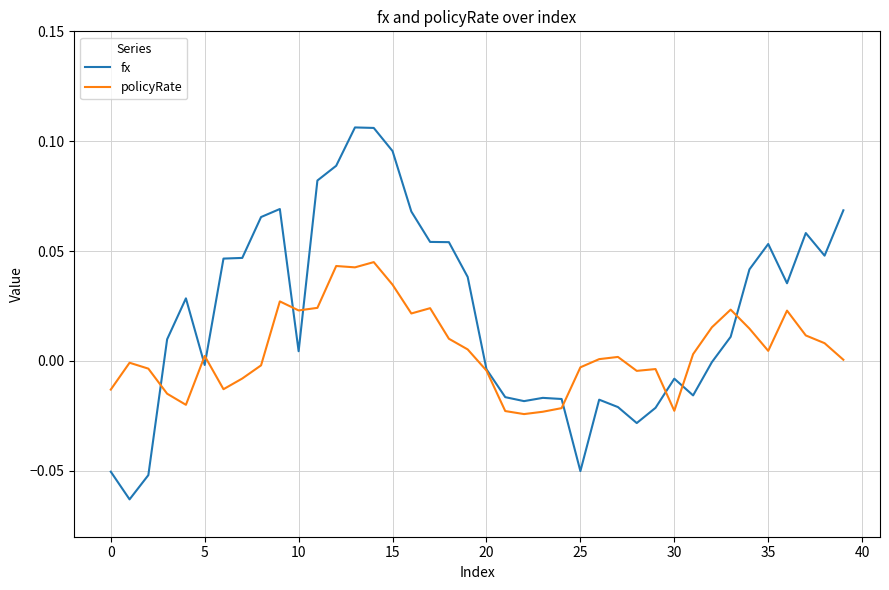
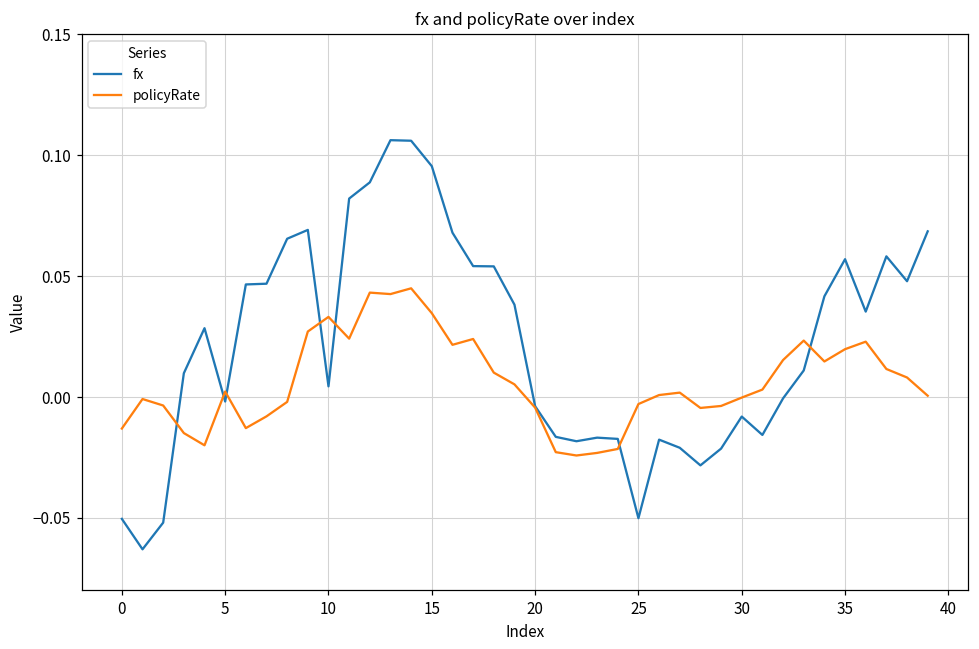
  {
    "fx": {
      "0": -0.050,
      "5": -0.002,
      "10": 0.004,
      "15": 0.096,
      "25": -0.050,
      "30": -0.008,
-     "35": 0.053
+     "35": 0.057
    },
    "policyRate": {
      "0": -0.013,
      "5": 0.002,
-     "10": 0.023,
+     "10": 0.033,
      "15": 0.035,
      "25": -0.003,
-     "30": -0.023,
-     "35": 0.005
+     "30": 0.000,
+     "35": 0.020
    }
  }
